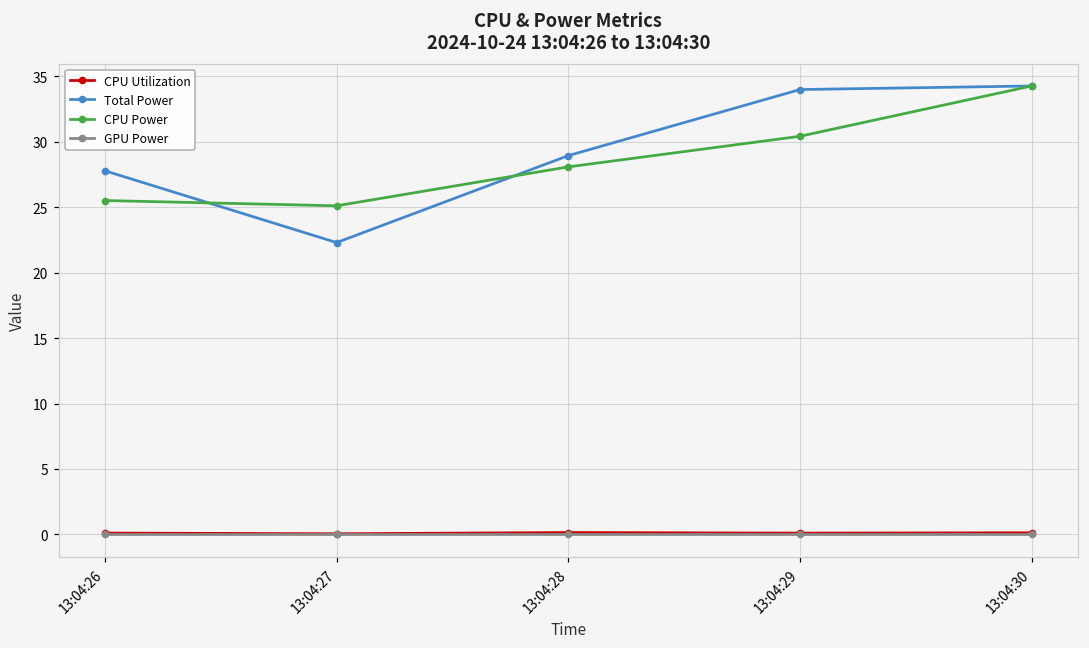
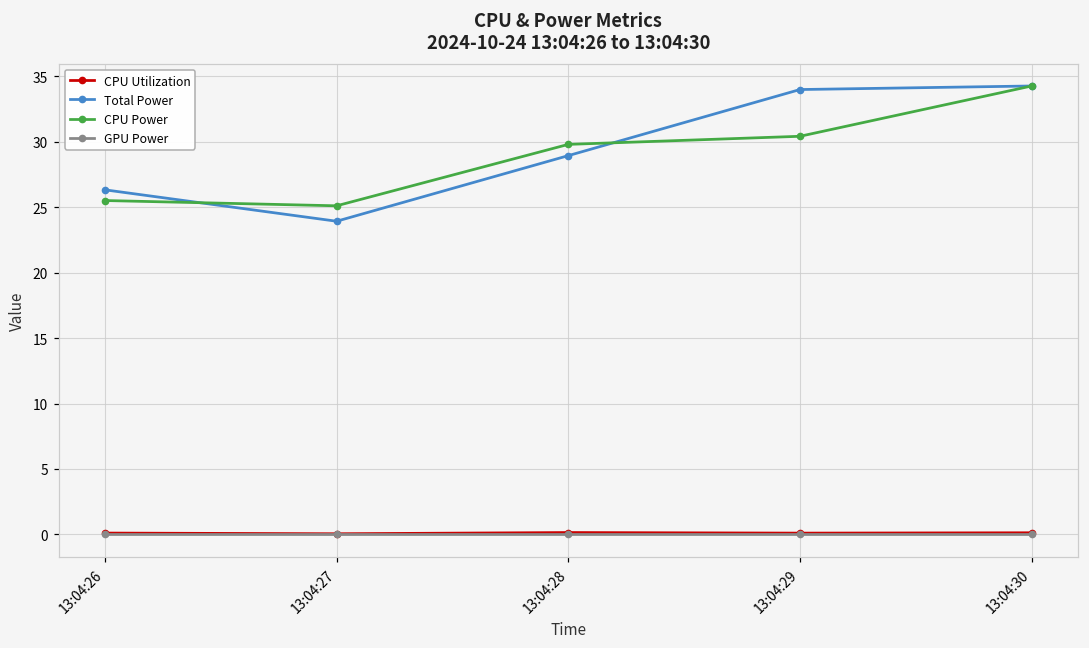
  {
    "Total Power": {
-     "13:04:26": 27.8,
-     "13:04:27": 22.3,
+     "13:04:26": 26.3,
+     "13:04:27": 23.9,
      "13:04:28": 29.0,
      "13:04:29": 34.0
    },
    "CPU Power": {
      "13:04:26": 25.5,
      "13:04:27": 25.1,
-     "13:04:28": 28.1,
+     "13:04:28": 29.8,
      "13:04:29": 30.4
    }
  }
